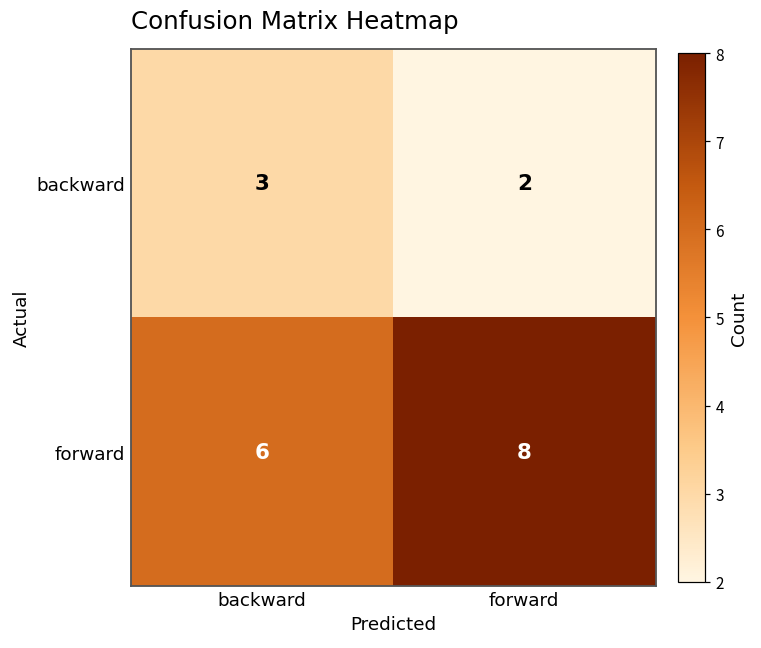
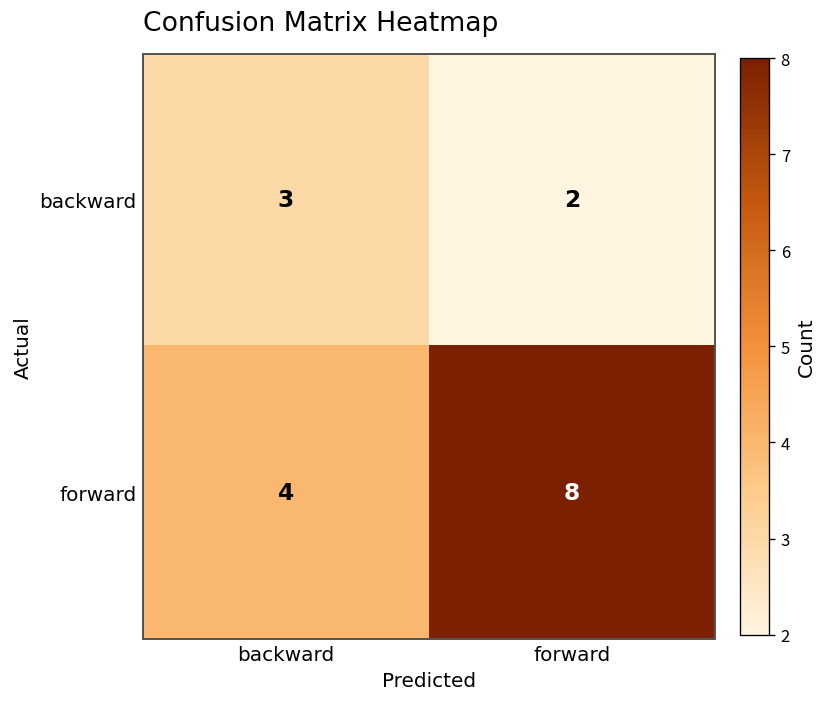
  {
    "backward": {
      "backward": 3,
      "forward": 2
    },
    "forward": {
-     "backward": 6,
+     "backward": 4,
      "forward": 8
    }
  }
